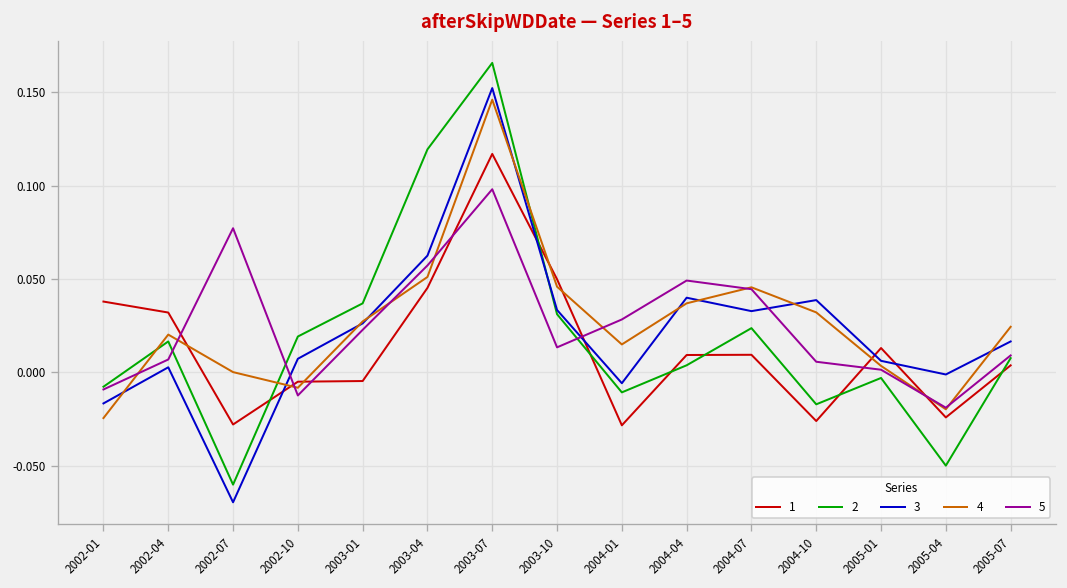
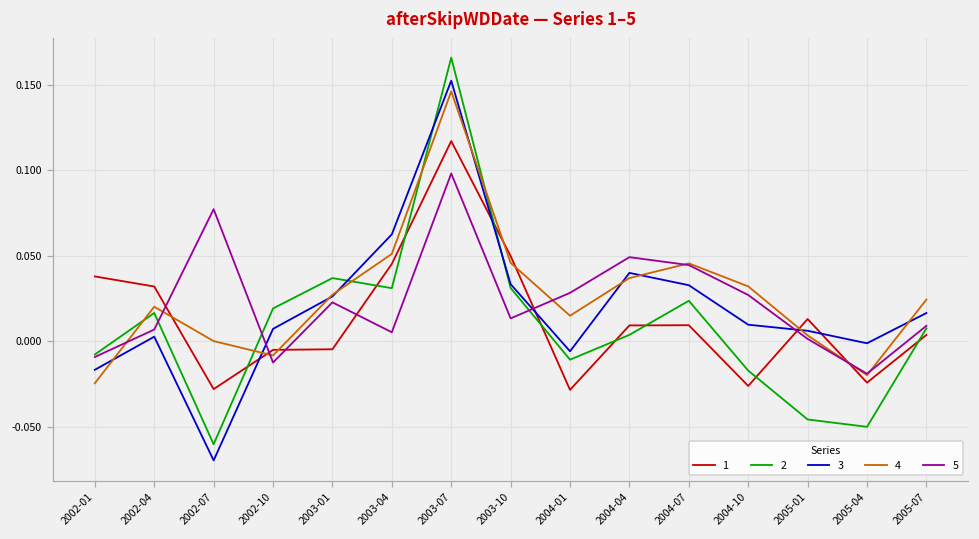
  {
    "1": {
      "2002-01": 0.038,
      "2002-04": 0.032,
      "2002-07": -0.028,
      "2002-10": -0.005,
      "2003-01": -0.005,
      "2003-04": 0.045,
      "2003-07": 0.117,
      "2003-10": 0.050,
      "2004-01": -0.028,
      "2004-04": 0.009,
      "2004-07": 0.009,
      "2004-10": -0.026,
      "2005-01": 0.013,
      "2005-04": -0.024,
      "2005-07": 0.004
    },
    "2": {
      "2002-04": 0.017,
      "2002-07": -0.060,
      "2002-10": 0.019,
      "2003-01": 0.037,
-     "2003-04": 0.120,
+     "2003-04": 0.031,
      "2003-07": 0.166,
      "2003-10": 0.031,
      "2004-01": -0.011,
      "2004-04": 0.004,
      "2004-07": 0.024,
      "2004-10": -0.017,
-     "2005-01": -0.003,
+     "2005-01": -0.046,
      "2005-04": -0.050
    },
    "3": {
      "2002-01": -0.017,
      "2002-04": 0.003,
      "2002-07": -0.070,
      "2002-10": 0.007,
      "2003-04": 0.063,
      "2003-07": 0.152,
      "2003-10": 0.033,
      "2004-01": -0.006,
      "2004-04": 0.040,
      "2004-07": 0.033,
-     "2004-10": 0.039,
+     "2004-10": 0.010,
      "2005-01": 0.006,
      "2005-04": -0.001,
      "2005-07": 0.017
    },
    "4": {
      "2002-01": -0.024,
      "2002-04": 0.020,
      "2002-07": 0.000,
      "2002-10": -0.008,
      "2003-04": 0.051,
      "2003-07": 0.146,
      "2003-10": 0.046,
      "2004-01": 0.015,
      "2004-04": 0.037,
      "2004-10": 0.032,
      "2005-01": 0.004,
      "2005-07": 0.024
    },
    "5": {
      "2002-04": 0.007,
      "2002-07": 0.077,
      "2002-10": -0.012,
      "2003-01": 0.023,
-     "2003-04": 0.057,
+     "2003-04": 0.005,
      "2003-07": 0.098,
      "2003-10": 0.013,
      "2004-01": 0.028,
      "2004-04": 0.049,
-     "2004-10": 0.006,
+     "2004-10": 0.027,
      "2005-01": 0.001
    }
  }
